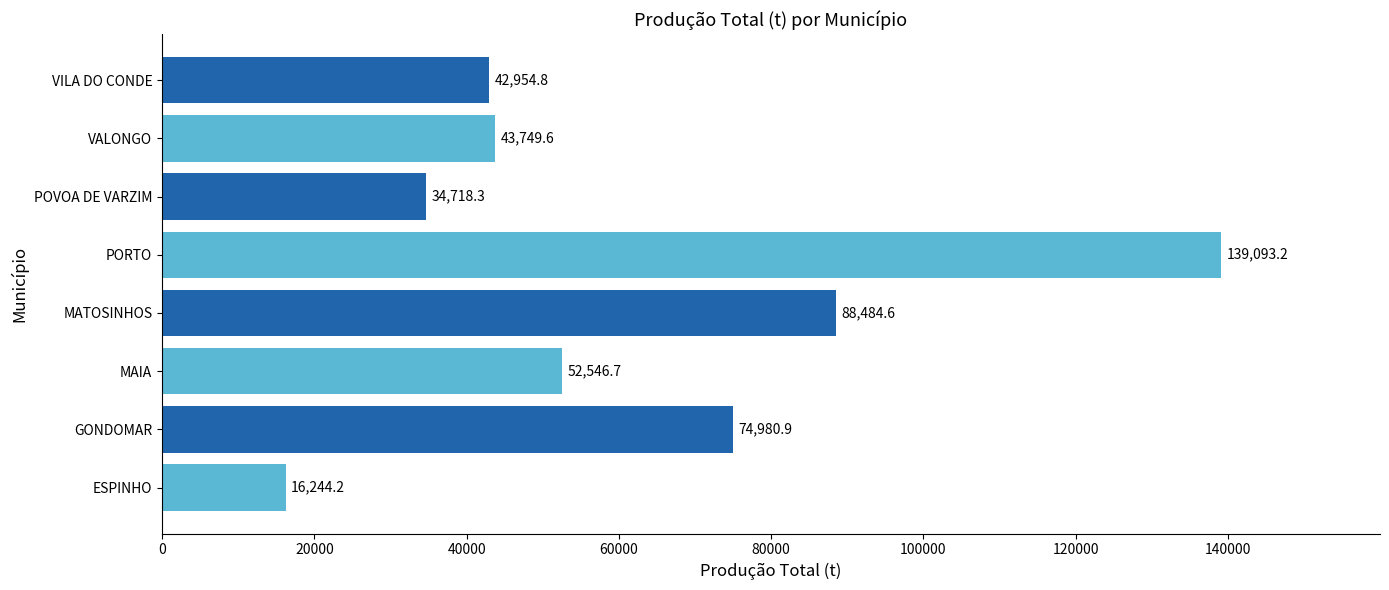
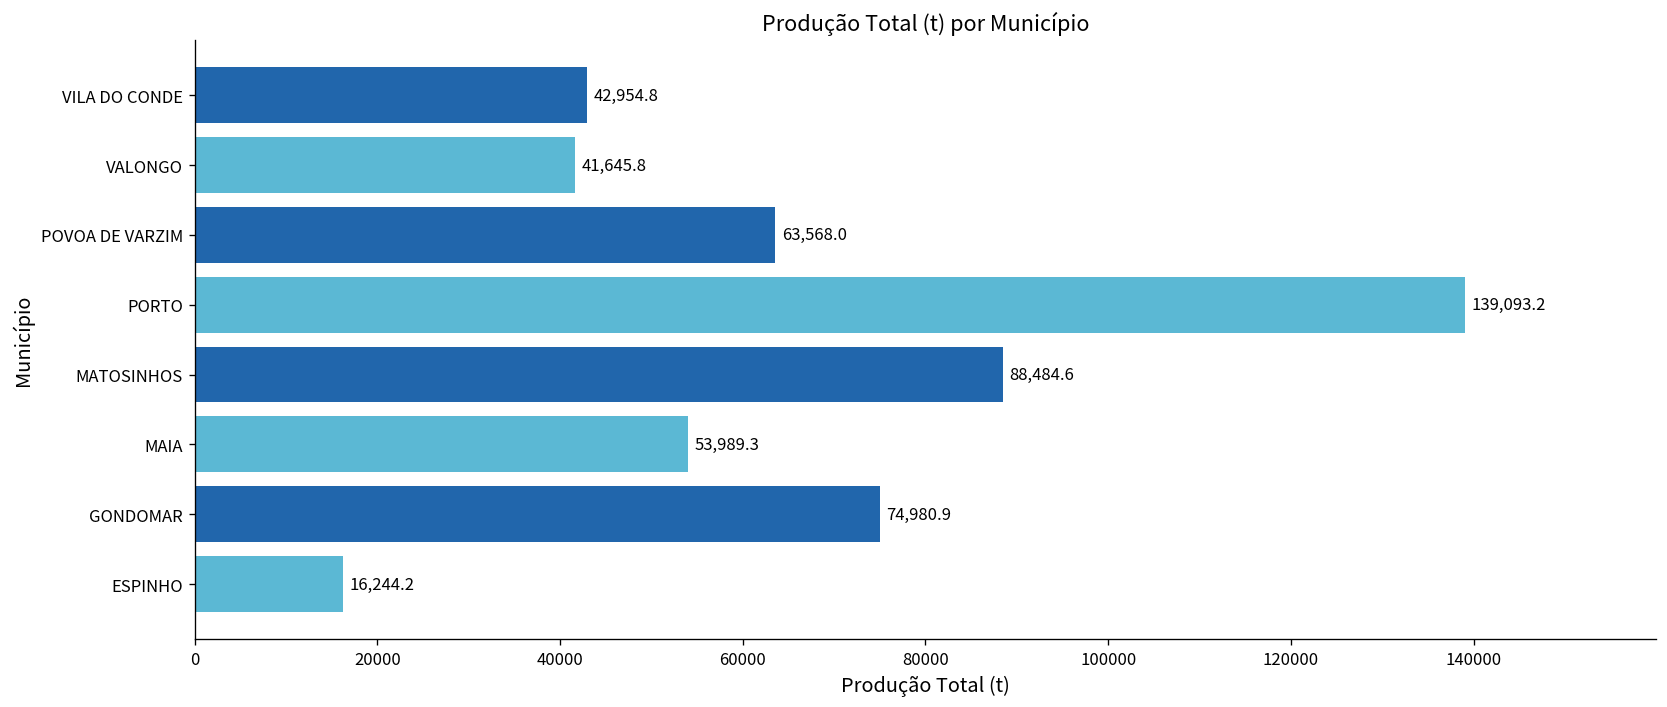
  {
    "VILA DO CONDE": "42,954.8",
-   "VALONGO": "43,749.6",
-   "POVOA DE VARZIM": "34,718.3",
+   "VALONGO": "41,645.8",
+   "POVOA DE VARZIM": "63,568.0",
    "PORTO": "139,093.2",
    "MATOSINHOS": "88,484.6",
-   "MAIA": "52,546.7",
+   "MAIA": "53,989.3",
    "GONDOMAR": "74,980.9",
    "ESPINHO": "16,244.2"
  }
